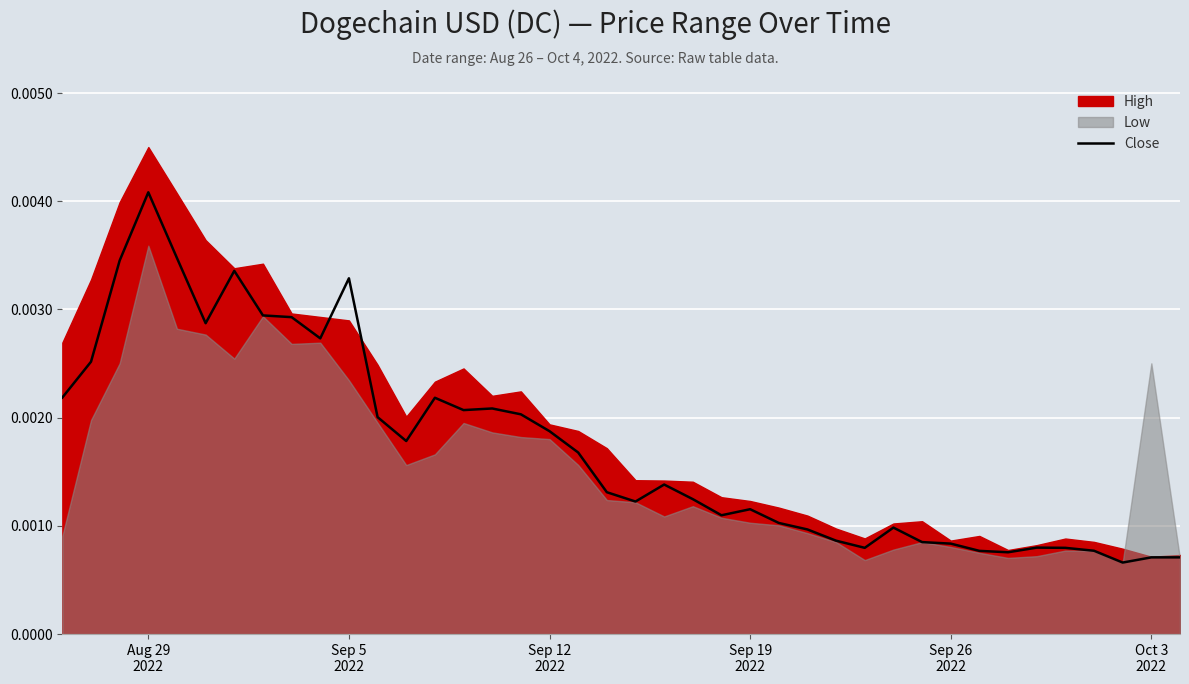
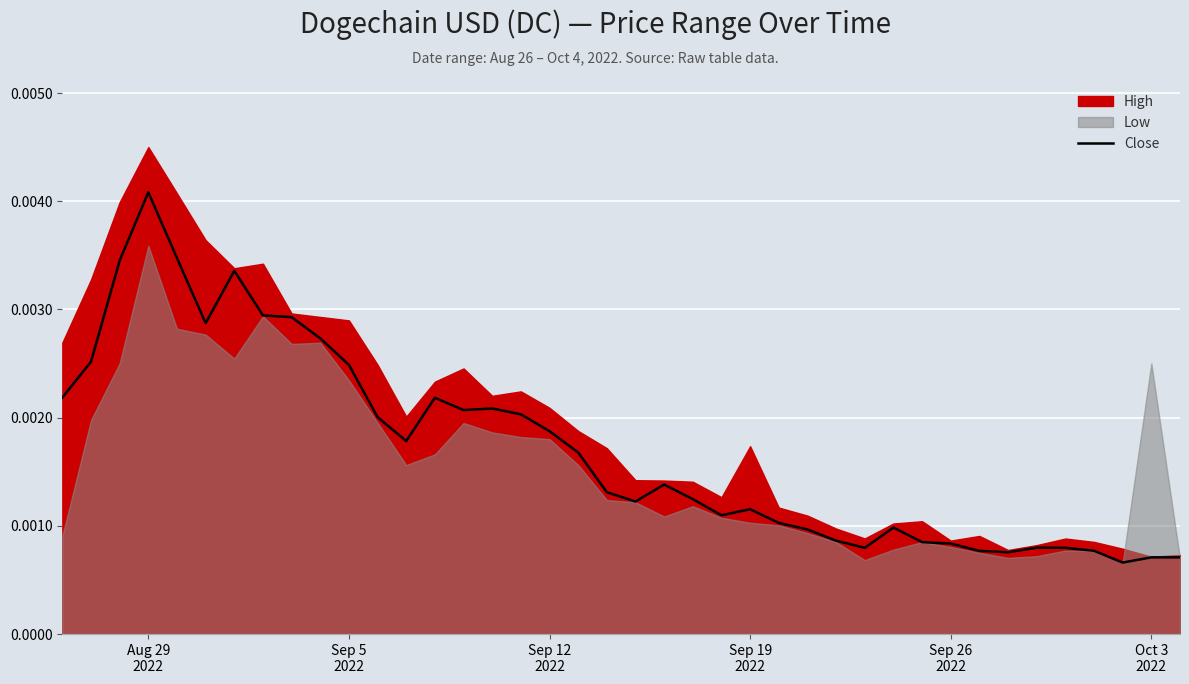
  {
    "Close": {
      "Aug 29 2022": 0.00408,
-     "Sep 5 2022": 0.00329,
+     "Sep 5 2022": 0.00249,
      "Sep 12 2022": 0.00187,
      "Sep 19 2022": 0.00115,
      "Sep 26 2022": 0.00084
    },
    "High": {
      "Aug 29 2022": 0.00450,
      "Sep 5 2022": 0.00290,
-     "Sep 12 2022": 0.00194,
-     "Sep 19 2022": 0.00123,
+     "Sep 12 2022": 0.00209,
+     "Sep 19 2022": 0.00174,
      "Sep 26 2022": 0.00086
    },
    "Low": {
      "Aug 29 2022": 0.00359,
      "Sep 5 2022": 0.00235,
      "Sep 12 2022": 0.00180,
      "Sep 19 2022": 0.00103,
      "Sep 26 2022": 0.00081,
      "Oct 3 2022": 0.00250
    }
  }
